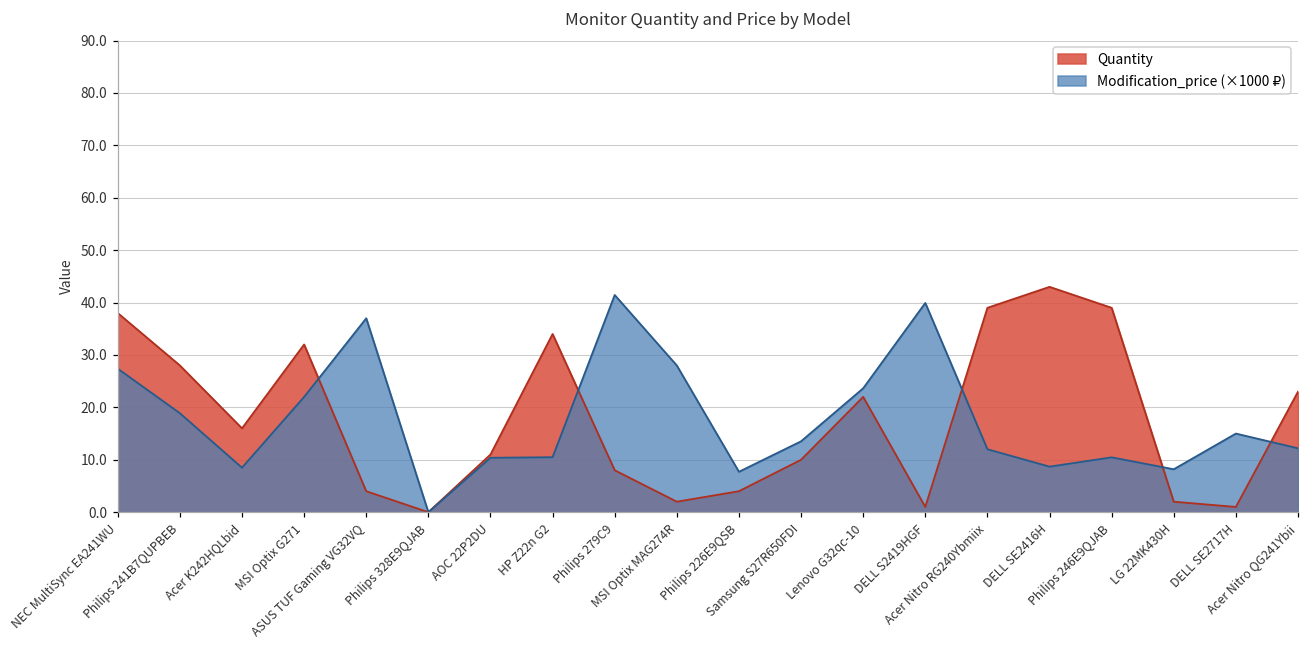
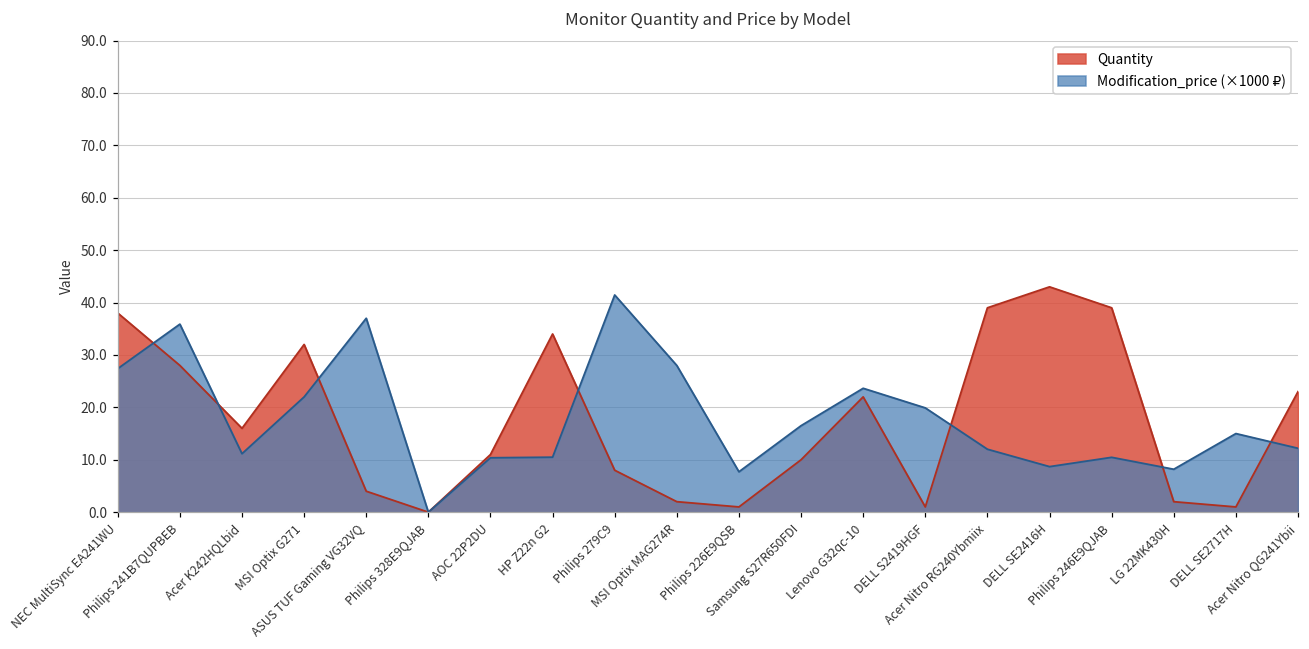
  {
    "Quantity": {
      "NEC MultiSync EA241WU": 38,
      "Philips 241B7QUPBEB": 28,
      "Acer K242HQLbid": 16,
      "MSI Optix G271": 32,
      "ASUS TUF Gaming VG32VQ": 4,
      "AOC 22P2DU": 11,
      "HP Z22n G2": 34,
      "Philips 279C9": 8,
      "MSI Optix MAG274R": 2,
-     "Philips 226E9QSB": 4,
+     "Philips 226E9QSB": 1,
      "Samsung S27R650FDI": 10,
      "Lenovo G32qc-10": 22,
      "DELL S2419HGF": 1,
      "Acer Nitro RG240Ybmiix": 39,
      "DELL SE2416H": 43,
      "Philips 246E9QJAB": 39,
      "LG 22MK430H": 2,
      "DELL SE2717H": 1,
      "Acer Nitro QG241Ybii": 23
    },
    "Modification_price (×1000 ₽)": {
      "NEC MultiSync EA241WU": 27,
-     "Philips 241B7QUPBEB": 19,
-     "Acer K242HQLbid": 8,
+     "Philips 241B7QUPBEB": 36,
+     "Acer K242HQLbid": 11,
      "MSI Optix G271": 22,
      "ASUS TUF Gaming VG32VQ": 37,
      "AOC 22P2DU": 10,
      "HP Z22n G2": 10,
      "Philips 279C9": 41,
      "MSI Optix MAG274R": 28,
      "Philips 226E9QSB": 8,
-     "Samsung S27R650FDI": 14,
+     "Samsung S27R650FDI": 17,
      "Lenovo G32qc-10": 24,
-     "DELL S2419HGF": 40,
+     "DELL S2419HGF": 20,
      "Acer Nitro RG240Ybmiix": 12,
      "DELL SE2416H": 9,
      "Philips 246E9QJAB": 10,
      "LG 22MK430H": 8,
      "DELL SE2717H": 15,
      "Acer Nitro QG241Ybii": 12
    }
  }
